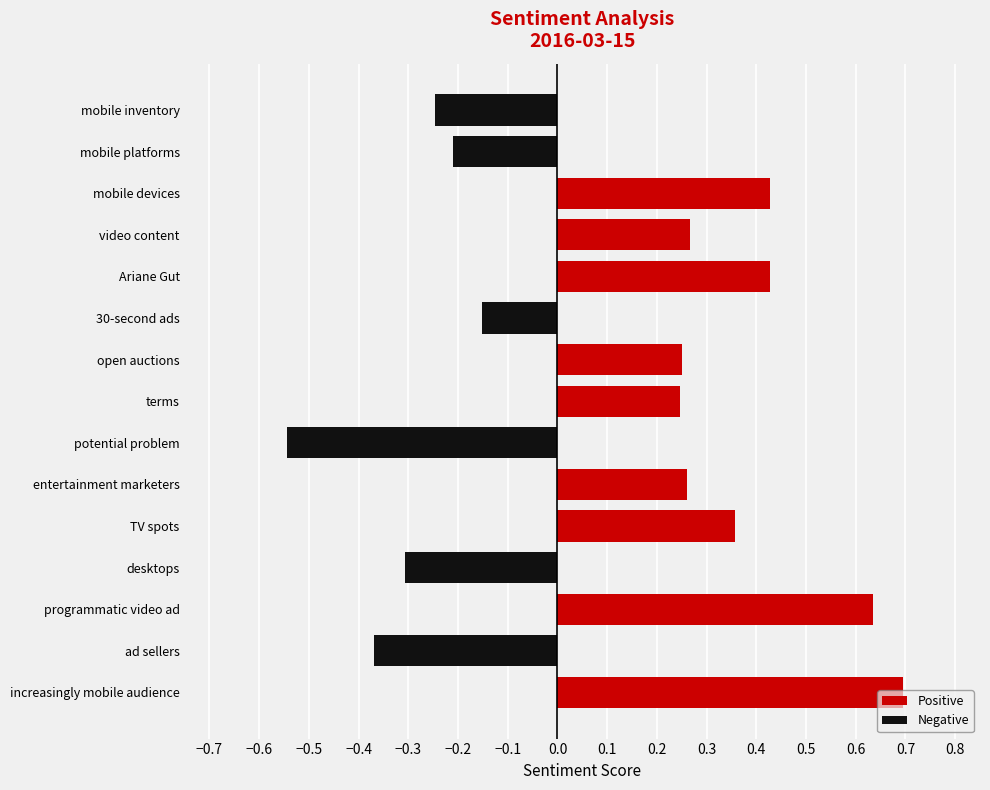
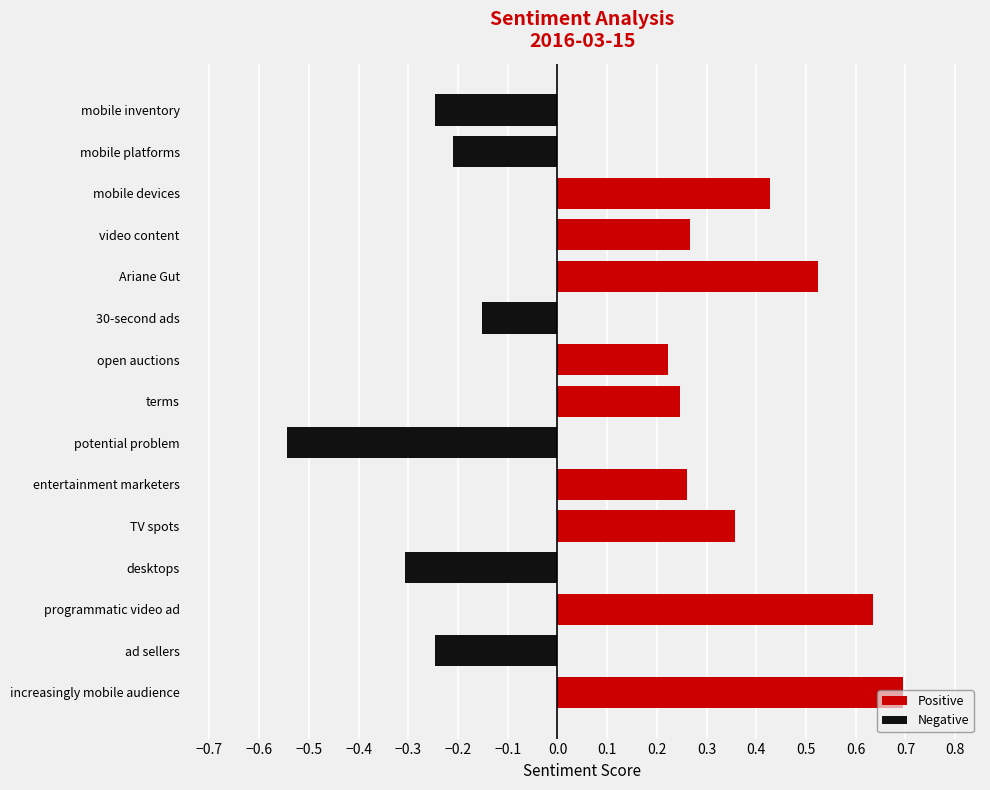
  {
    "Positive": {
      "mobile inventory": 0.00,
      "mobile platforms": 0.00,
      "mobile devices": 0.43,
      "video content": 0.27,
-     "Ariane Gut": 0.43,
+     "Ariane Gut": 0.52,
      "30-second ads": 0.00,
-     "open auctions": 0.25,
+     "open auctions": 0.22,
      "terms": 0.25,
      "potential problem": 0.00,
      "entertainment marketers": 0.26,
      "TV spots": 0.36,
      "desktops": 0.00,
      "programmatic video ad": 0.63,
      "ad sellers": 0.00
    },
    "Negative": {
      "mobile inventory": -0.25,
      "mobile platforms": -0.21,
      "mobile devices": 0.00,
      "video content": 0.00,
      "Ariane Gut": 0.00,
      "30-second ads": -0.15,
      "open auctions": 0.00,
      "terms": 0.00,
      "potential problem": -0.54,
      "entertainment marketers": 0.00,
      "TV spots": 0.00,
      "desktops": -0.31,
      "programmatic video ad": 0.00,
-     "ad sellers": -0.37,
+     "ad sellers": -0.25,
      "increasingly mobile audience": 0.00
    }
  }
